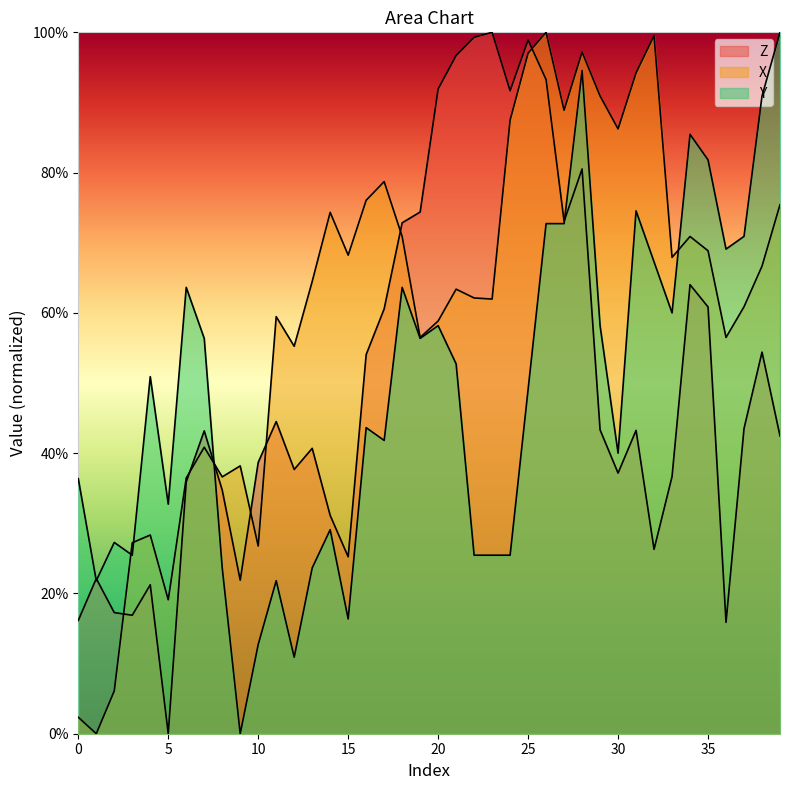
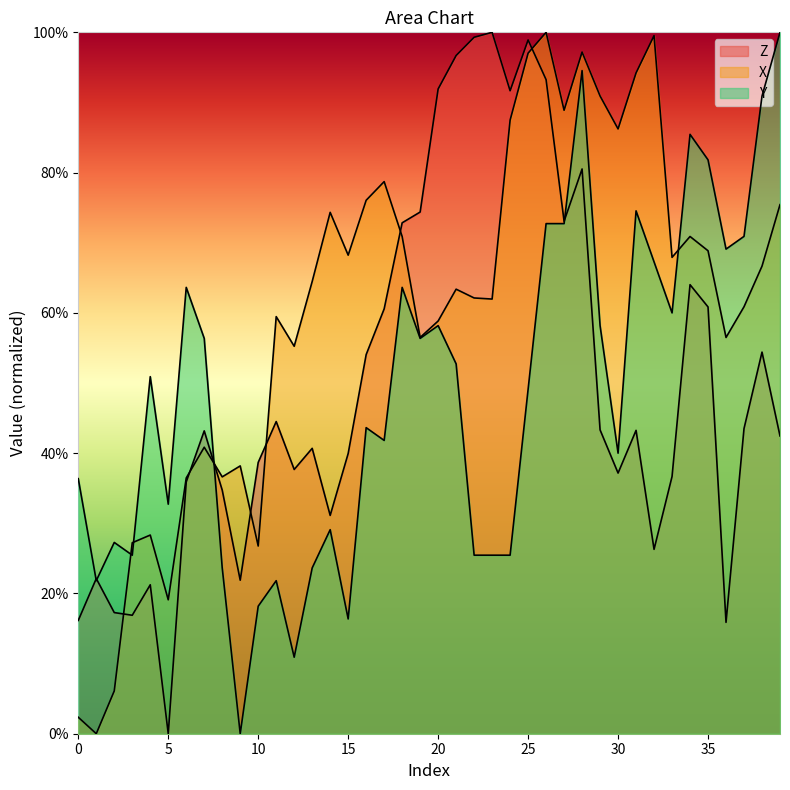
  {
    "Z": {
      "0": "16%",
      "5": "0%",
      "10": "39%",
-     "15": "25%",
+     "15": "40%",
      "20": "92%",
      "25": "99%",
      "30": "37%",
      "35": "61%"
    },
    "X": {
      "0": "2%",
      "5": "19%",
      "10": "27%",
      "15": "68%",
      "20": "59%",
      "25": "97%",
      "30": "86%",
      "35": "69%"
    },
    "Y": {
      "0": "36%",
      "5": "33%",
-     "10": "13%",
+     "10": "18%",
      "15": "16%",
      "20": "58%",
      "25": "49%",
      "30": "40%",
      "35": "82%"
    }
  }
